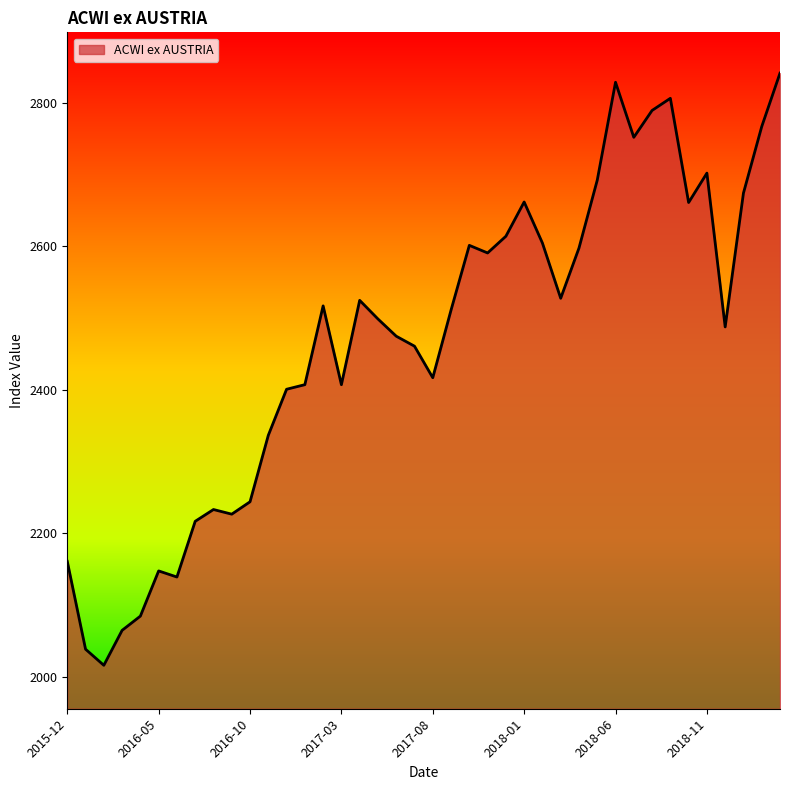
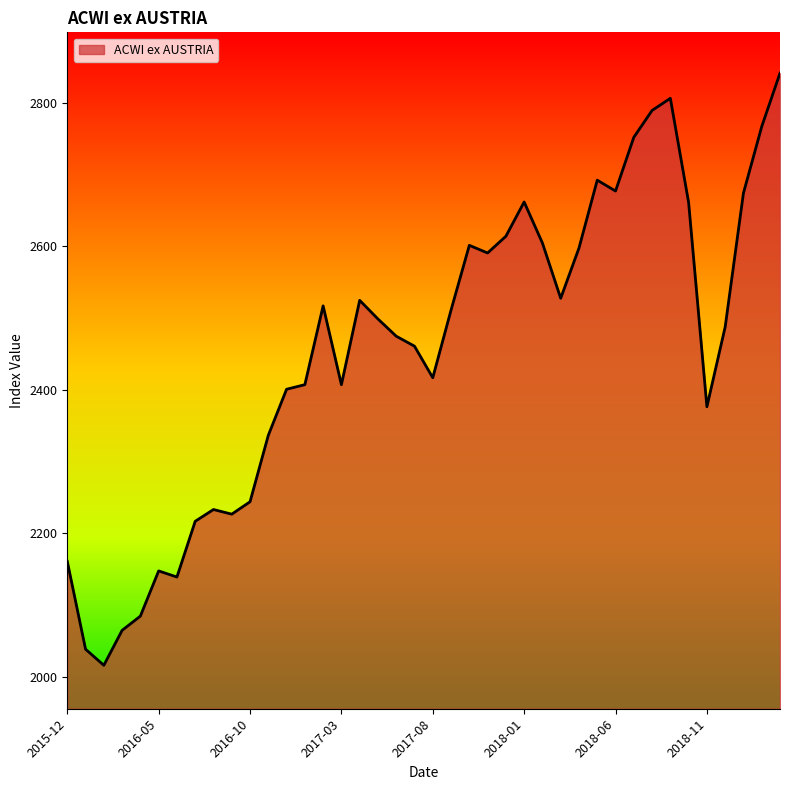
  {
    "2015-12": 2160,
    "2016-05": 2150,
    "2016-10": 2240,
    "2017-03": 2410,
    "2017-08": 2420,
    "2018-01": 2660,
-   "2018-06": 2830,
-   "2018-11": 2700
+   "2018-06": 2680,
+   "2018-11": 2380
  }
